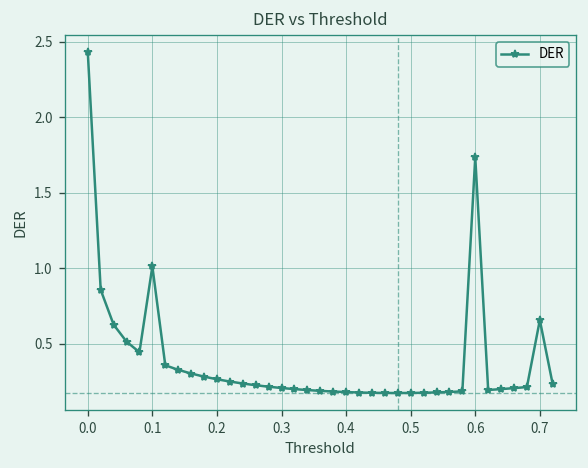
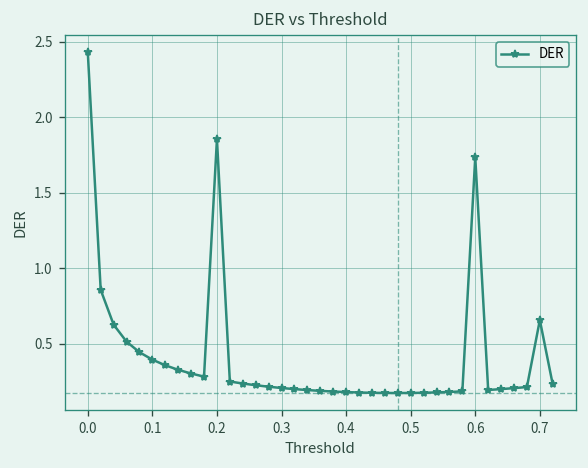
  {
    "0.0": 2.43,
-   "0.1": 1.01,
-   "0.2": 0.27,
+   "0.1": 0.40,
+   "0.2": 1.86,
    "0.3": 0.21,
    "0.4": 0.18,
    "0.5": 0.17,
    "0.6": 1.74,
    "0.7": 0.66
  }
